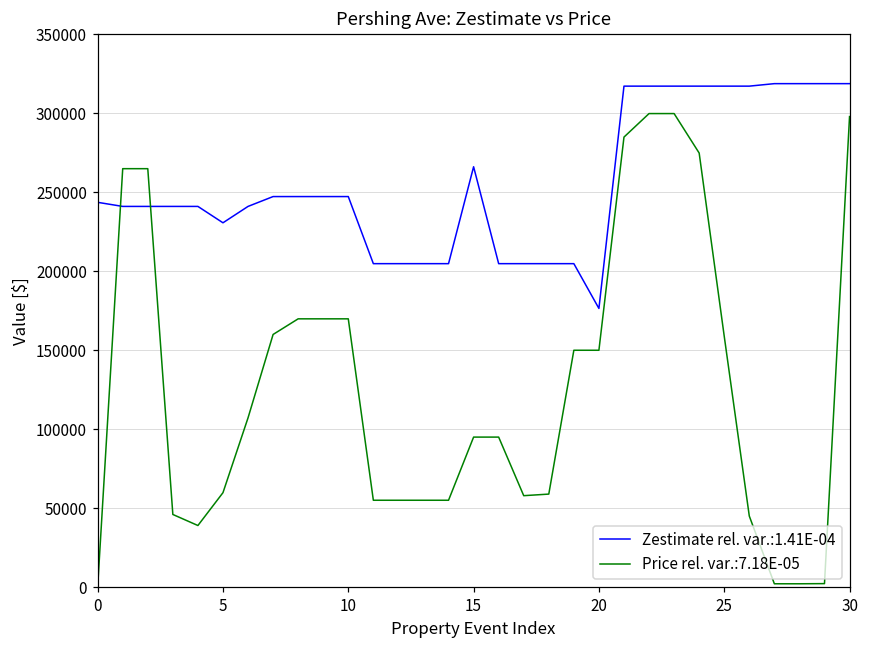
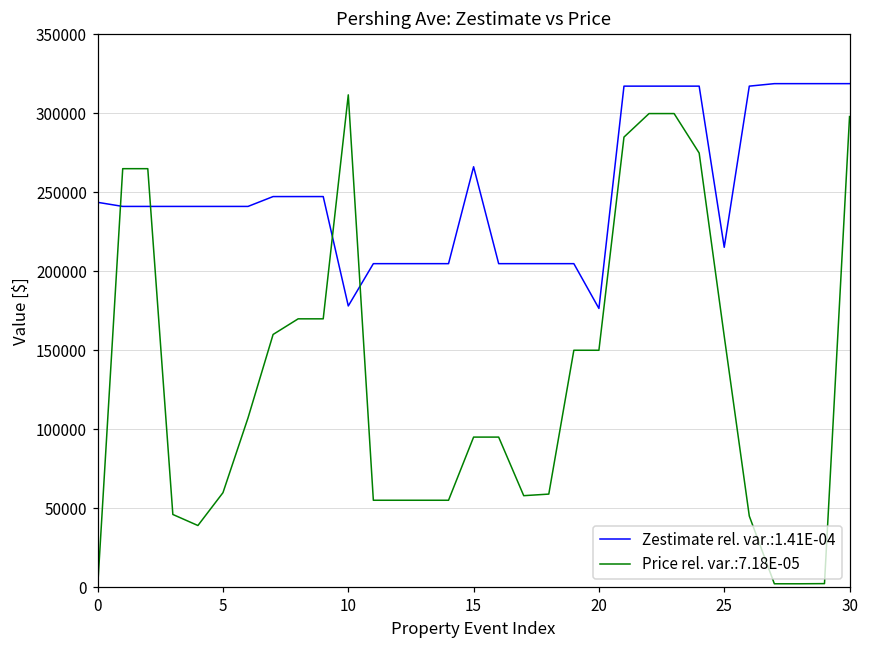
  {
    "Zestimate rel. var.:1.41E-04": {
      "0": 244000,
-     "5": 231000,
-     "10": 247000,
+     "5": 241000,
+     "10": 178000,
      "15": 266000,
      "20": 176000,
-     "25": 317000,
+     "25": 215000,
      "30": 319000
    },
    "Price rel. var.:7.18E-05": {
      "0": 0,
      "5": 60000,
-     "10": 170000,
+     "10": 312000,
      "15": 95000,
      "20": 150000,
      "25": 159000,
      "30": 298000
    }
  }
